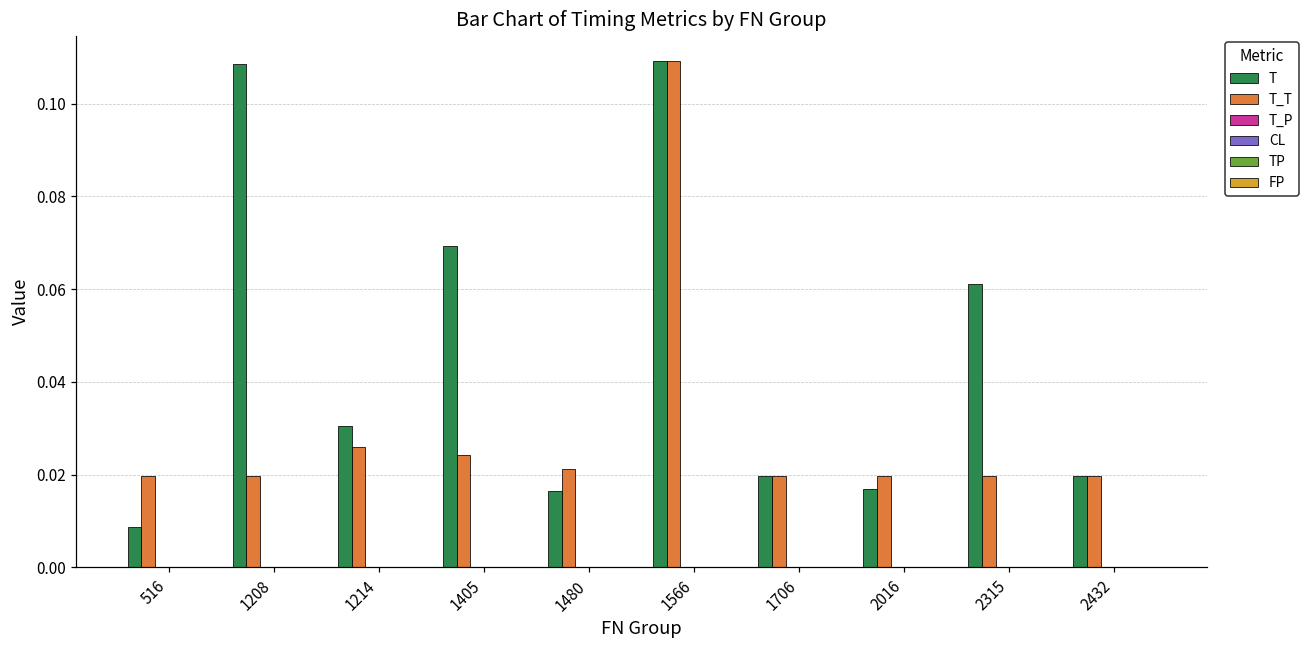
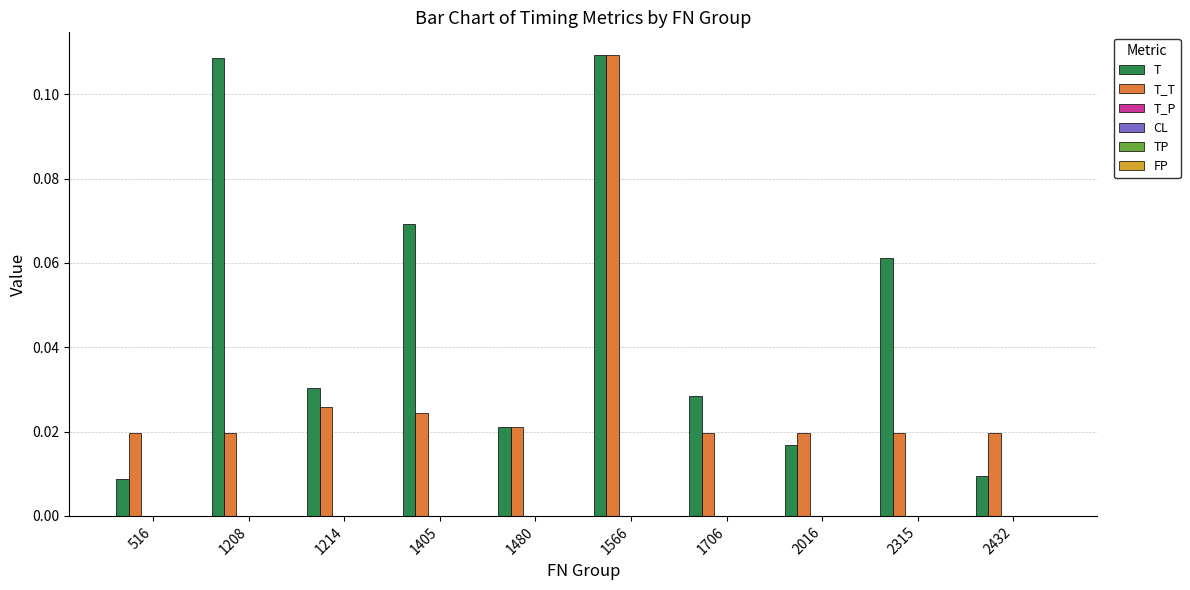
  {
    "T": {
      "516": 0.009,
      "1208": 0.109,
      "1214": 0.030,
      "1405": 0.069,
-     "1480": 0.016,
+     "1480": 0.021,
      "1566": 0.109,
-     "1706": 0.020,
+     "1706": 0.028,
      "2016": 0.017,
      "2315": 0.061,
-     "2432": 0.020
+     "2432": 0.010
    },
    "CL": {
      "516": 0.000,
      "1208": 0.000,
      "1214": 0.000,
      "1405": 0.000,
      "1480": 0.000,
      "1566": 0.000,
      "1706": 0.000,
      "2016": 0.000,
      "2315": 0.000,
      "2432": 0.000
    },
    "TP": {
      "516": 0.000,
      "1208": 0.000,
      "1214": 0.000,
      "1405": 0.000,
      "1480": 0.000,
      "1566": 0.000,
      "1706": 0.000,
      "2016": 0.000,
      "2315": 0.000,
      "2432": 0.000
    }
  }
